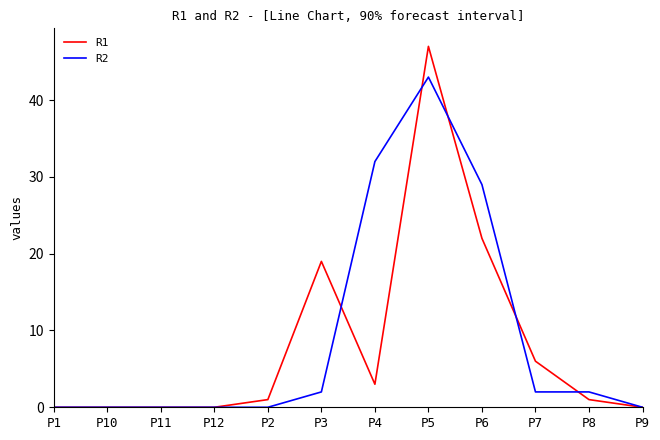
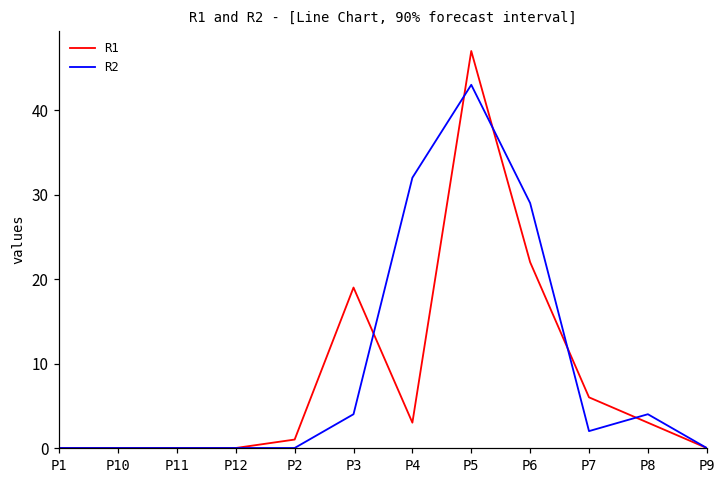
  {
    "R1": {
      "P2": 1,
      "P3": 19,
      "P4": 3,
      "P5": 47,
      "P6": 22,
      "P7": 6,
-     "P8": 1
+     "P8": 3
    },
    "R2": {
      "P2": 0,
-     "P3": 2,
+     "P3": 4,
      "P4": 32,
      "P5": 43,
      "P6": 29,
      "P7": 2,
-     "P8": 2
+     "P8": 4
    }
  }
